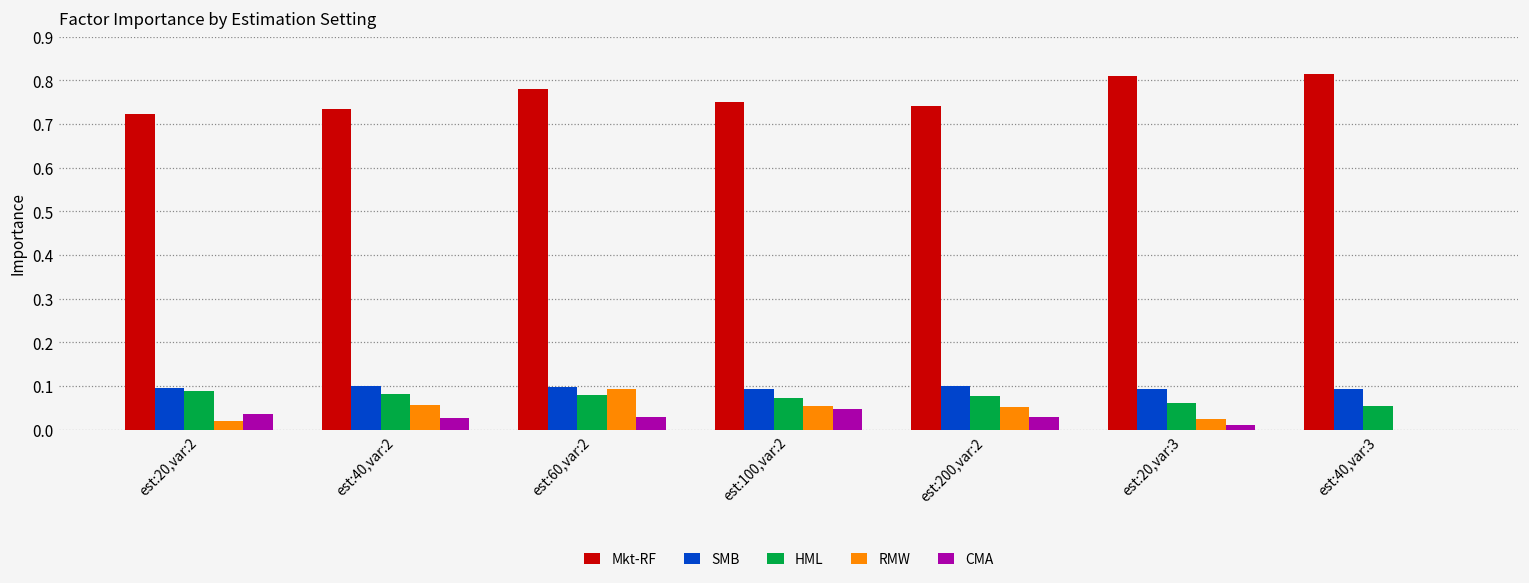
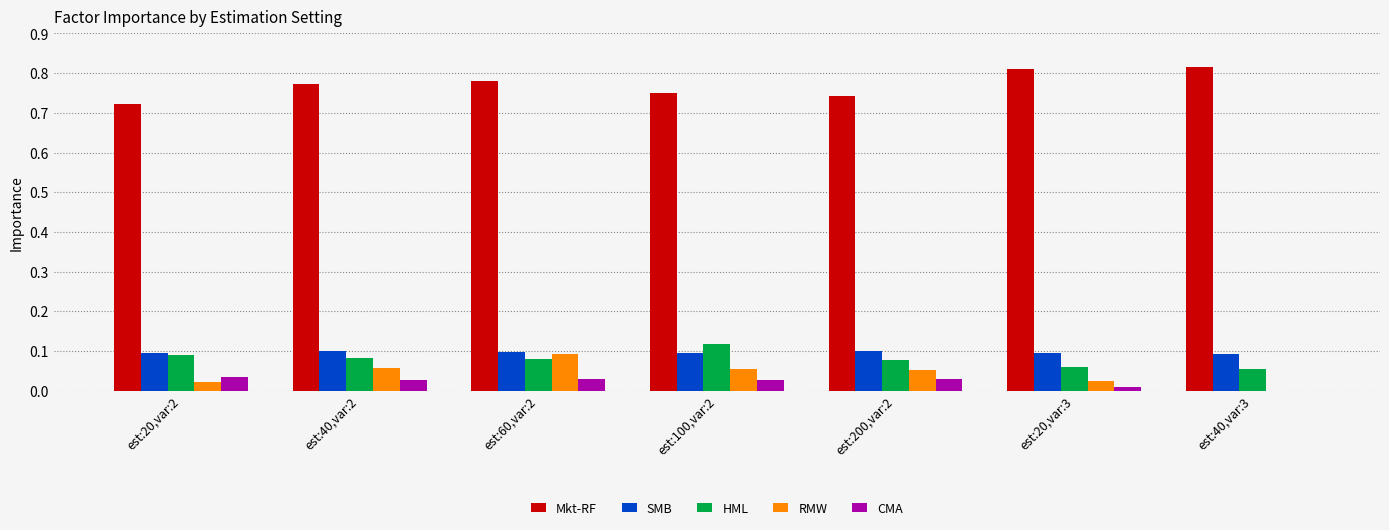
  {
    "Mkt-RF": {
      "est:20,var:2": 0.72,
-     "est:40,var:2": 0.73,
+     "est:40,var:2": 0.77,
      "est:60,var:2": 0.78,
      "est:100,var:2": 0.75,
      "est:200,var:2": 0.74,
      "est:20,var:3": 0.81,
      "est:40,var:3": 0.82
    },
    "SMB": {
      "est:20,var:2": 0.10,
      "est:40,var:2": 0.10,
      "est:60,var:2": 0.10,
      "est:100,var:2": 0.09,
      "est:200,var:2": 0.10,
      "est:20,var:3": 0.09,
      "est:40,var:3": 0.09
    },
    "HML": {
      "est:20,var:2": 0.09,
      "est:40,var:2": 0.08,
      "est:60,var:2": 0.08,
-     "est:100,var:2": 0.07,
+     "est:100,var:2": 0.12,
      "est:200,var:2": 0.08,
      "est:20,var:3": 0.06,
      "est:40,var:3": 0.05
    },
    "RMW": {
      "est:20,var:2": 0.02,
      "est:40,var:2": 0.06,
      "est:60,var:2": 0.09,
      "est:100,var:2": 0.06,
      "est:200,var:2": 0.05,
      "est:20,var:3": 0.02,
      "est:40,var:3": 0.00
    },
    "CMA": {
      "est:20,var:2": 0.04,
      "est:40,var:2": 0.03,
      "est:60,var:2": 0.03,
-     "est:100,var:2": 0.05,
+     "est:100,var:2": 0.03,
      "est:200,var:2": 0.03,
      "est:20,var:3": 0.01,
      "est:40,var:3": 0.00
    }
  }
